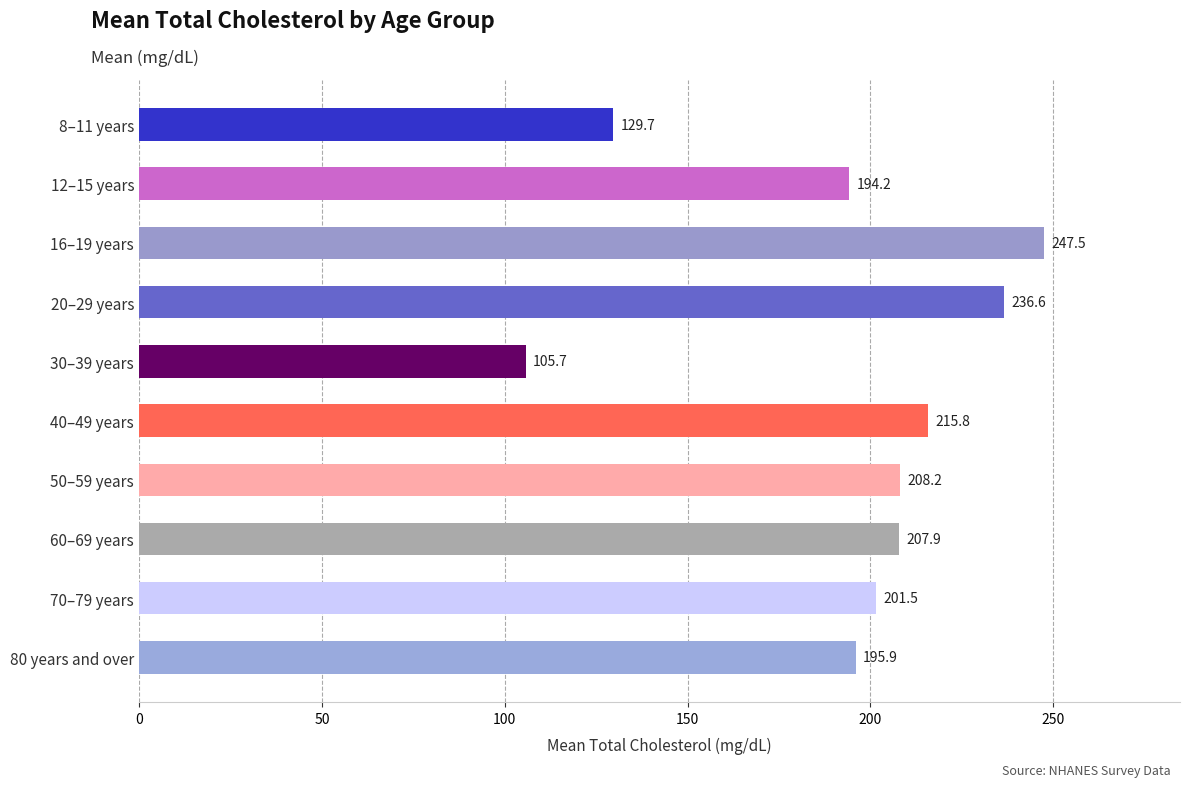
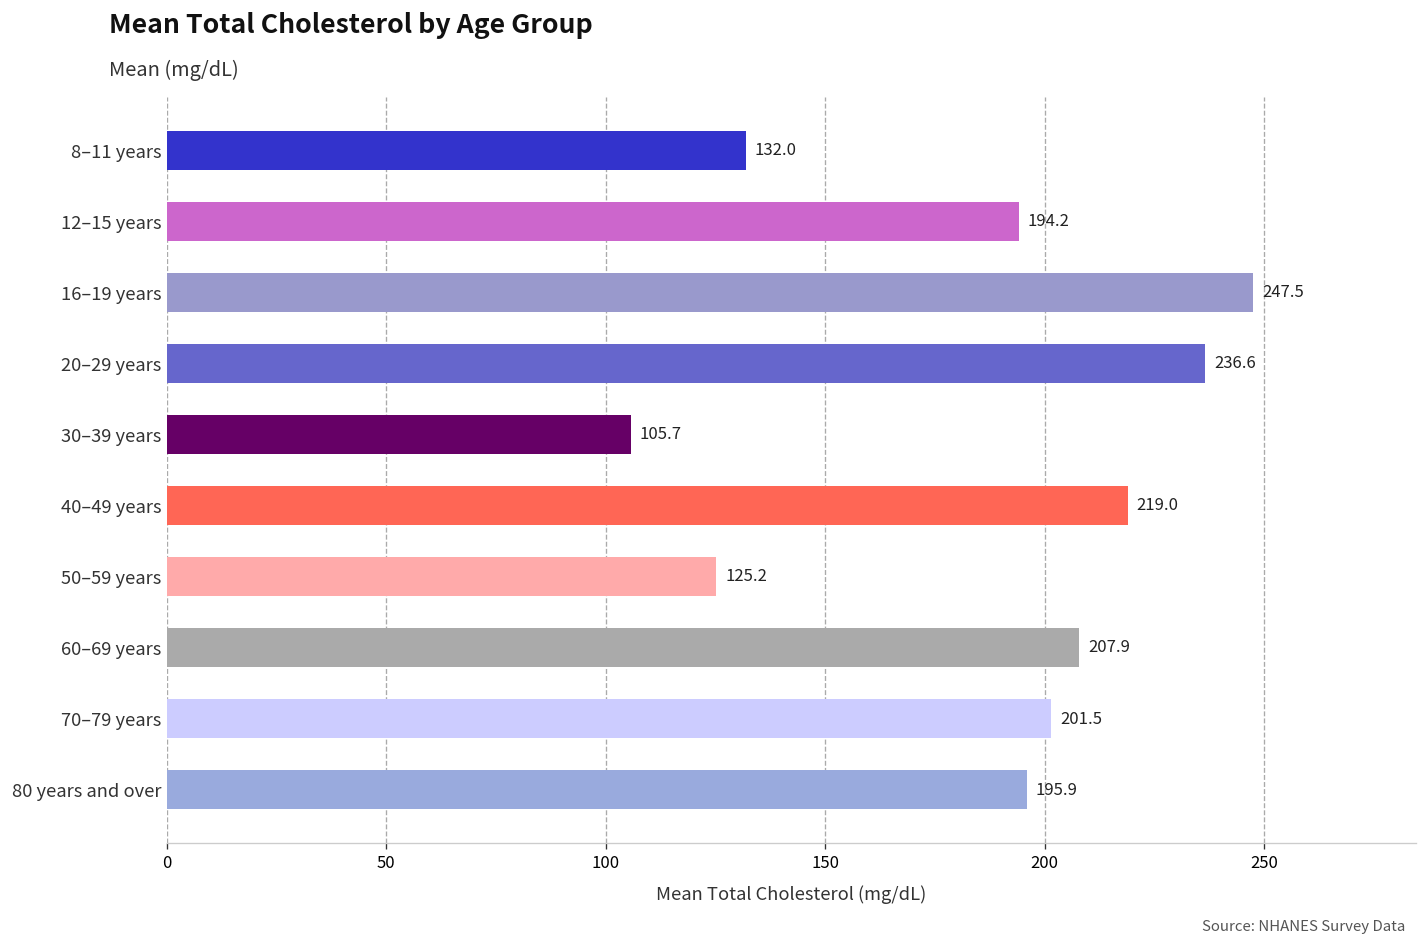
  {
-   "8–11 years": 129.7,
+   "8–11 years": 132.0,
    "12–15 years": 194.2,
    "16–19 years": 247.5,
    "20–29 years": 236.6,
    "30–39 years": 105.7,
-   "40–49 years": 215.8,
-   "50–59 years": 208.2,
+   "40–49 years": 219.0,
+   "50–59 years": 125.2,
    "60–69 years": 207.9,
    "70–79 years": 201.5,
    "80 years and over": 195.9
  }
